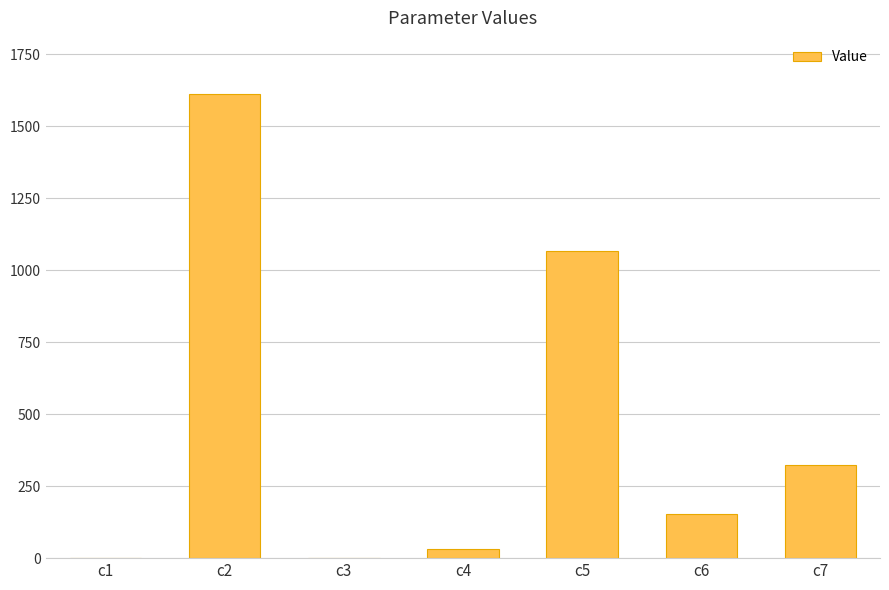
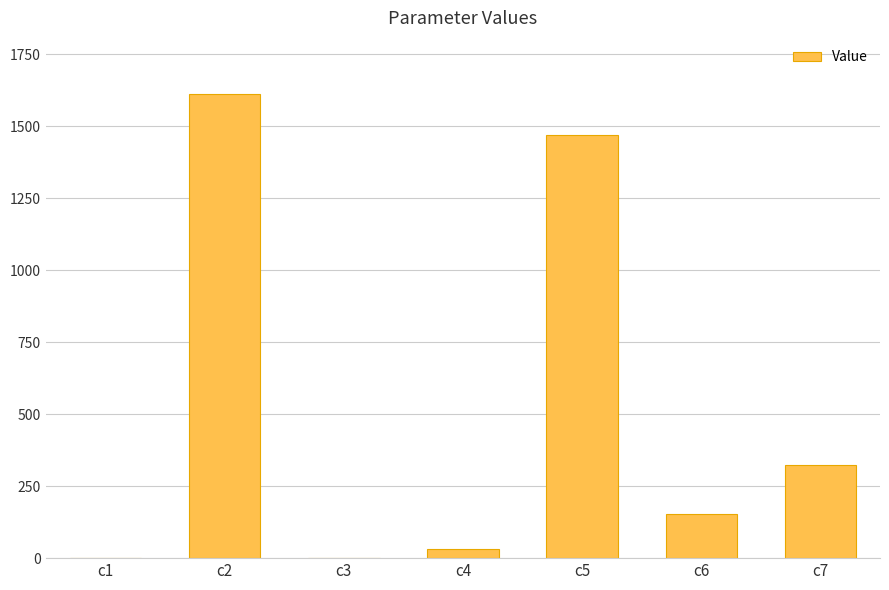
  {
    "c2": 1610,
    "c4": 30,
-   "c5": 1070,
+   "c5": 1470,
    "c6": 150,
    "c7": 320
  }
